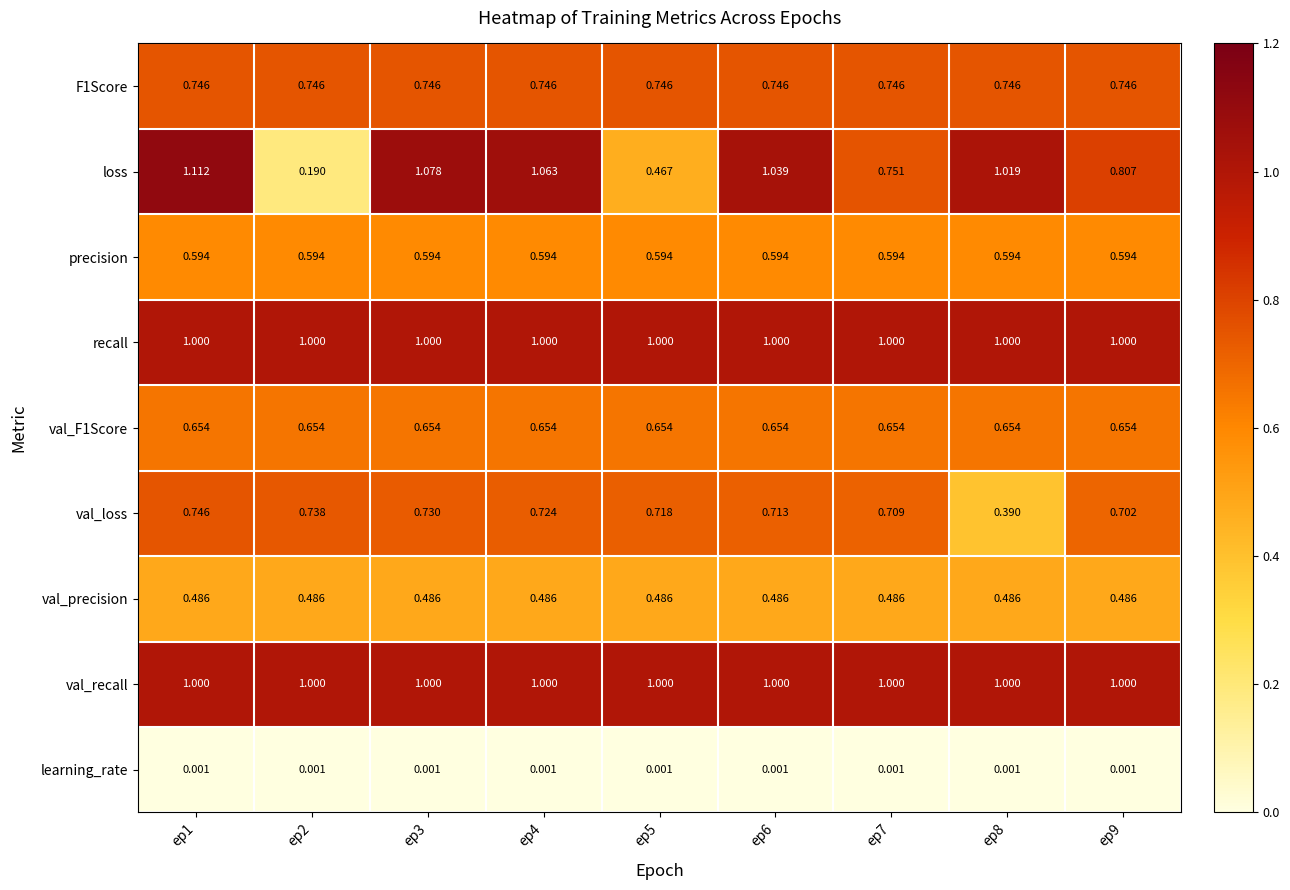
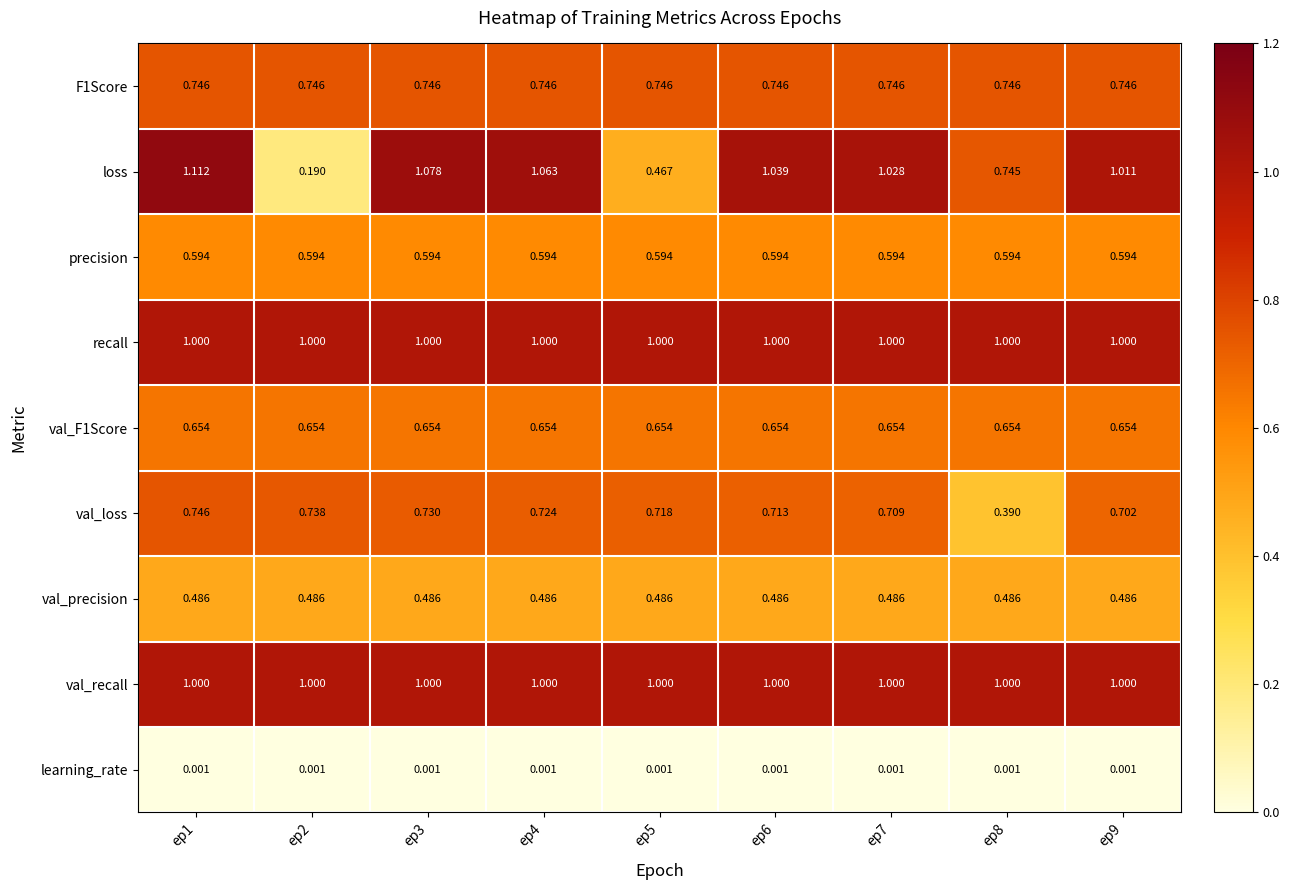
  {
    "F1Score": {
      "ep1": 0.746,
      "ep2": 0.746,
      "ep3": 0.746,
      "ep4": 0.746,
      "ep5": 0.746,
      "ep6": 0.746,
      "ep7": 0.746,
      "ep8": 0.746,
      "ep9": 0.746
    },
    "loss": {
      "ep1": 1.112,
      "ep2": 0.190,
      "ep3": 1.078,
      "ep4": 1.063,
      "ep5": 0.467,
      "ep6": 1.039,
-     "ep7": 0.751,
-     "ep8": 1.019,
-     "ep9": 0.807
+     "ep7": 1.028,
+     "ep8": 0.745,
+     "ep9": 1.011
    },
    "precision": {
      "ep1": 0.594,
      "ep2": 0.594,
      "ep3": 0.594,
      "ep4": 0.594,
      "ep5": 0.594,
      "ep6": 0.594,
      "ep7": 0.594,
      "ep8": 0.594,
      "ep9": 0.594
    },
    "recall": {
      "ep1": 1.000,
      "ep2": 1.000,
      "ep3": 1.000,
      "ep4": 1.000,
      "ep5": 1.000,
      "ep6": 1.000,
      "ep7": 1.000,
      "ep8": 1.000,
      "ep9": 1.000
    },
    "val_F1Score": {
      "ep1": 0.654,
      "ep2": 0.654,
      "ep3": 0.654,
      "ep4": 0.654,
      "ep5": 0.654,
      "ep6": 0.654,
      "ep7": 0.654,
      "ep8": 0.654,
      "ep9": 0.654
    },
    "val_loss": {
      "ep1": 0.746,
      "ep2": 0.738,
      "ep3": 0.730,
      "ep4": 0.724,
      "ep5": 0.718,
      "ep6": 0.713,
      "ep7": 0.709,
      "ep8": 0.390,
      "ep9": 0.702
    },
    "val_precision": {
      "ep1": 0.486,
      "ep2": 0.486,
      "ep3": 0.486,
      "ep4": 0.486,
      "ep5": 0.486,
      "ep6": 0.486,
      "ep7": 0.486,
      "ep8": 0.486,
      "ep9": 0.486
    },
    "val_recall": {
      "ep1": 1.000,
      "ep2": 1.000,
      "ep3": 1.000,
      "ep4": 1.000,
      "ep5": 1.000,
      "ep6": 1.000,
      "ep7": 1.000,
      "ep8": 1.000,
      "ep9": 1.000
    },
    "learning_rate": {
      "ep1": 0.001,
      "ep2": 0.001,
      "ep3": 0.001,
      "ep4": 0.001,
      "ep5": 0.001,
      "ep6": 0.001,
      "ep7": 0.001,
      "ep8": 0.001,
      "ep9": 0.001
    }
  }
